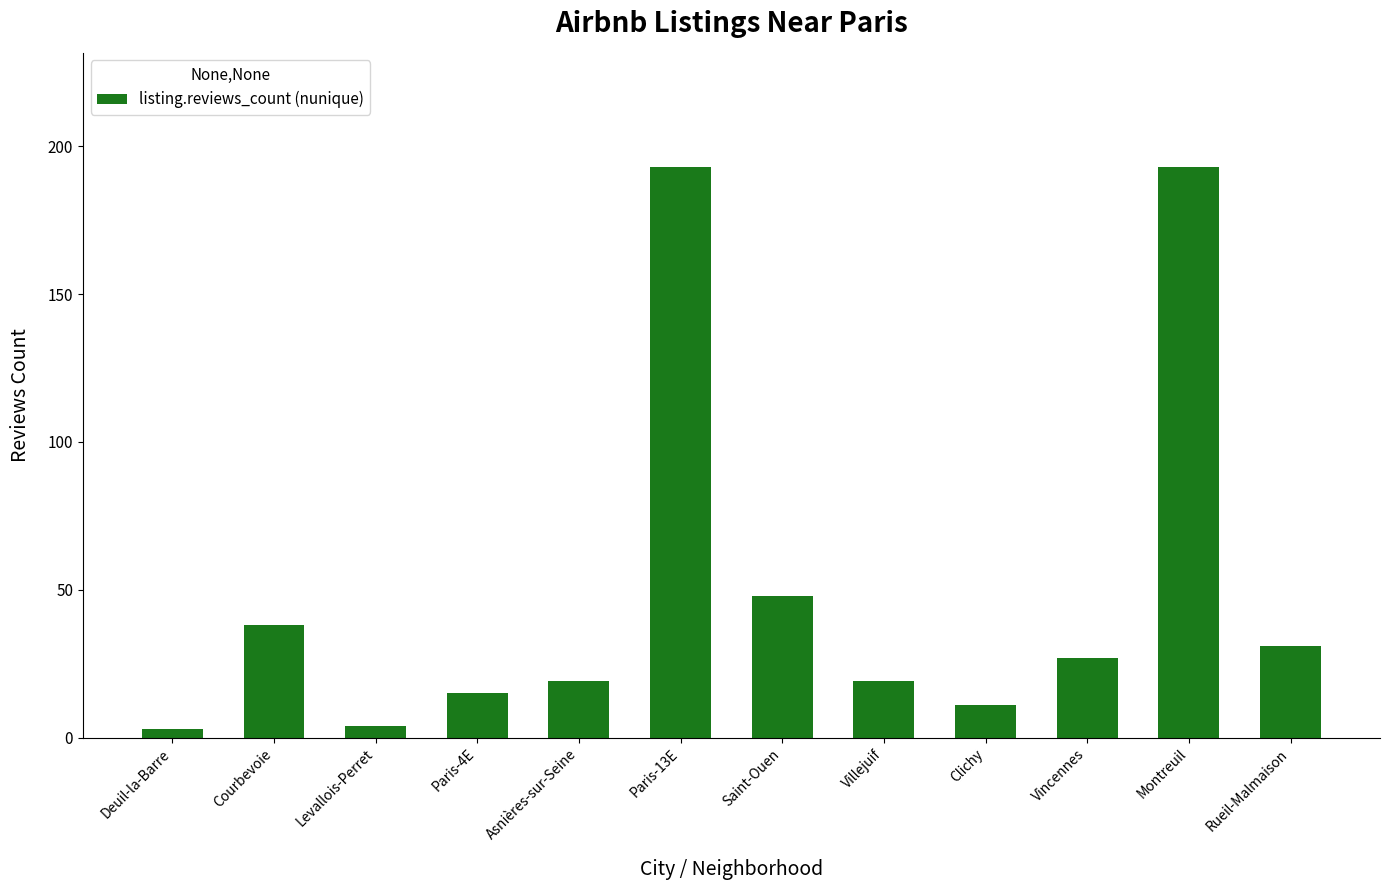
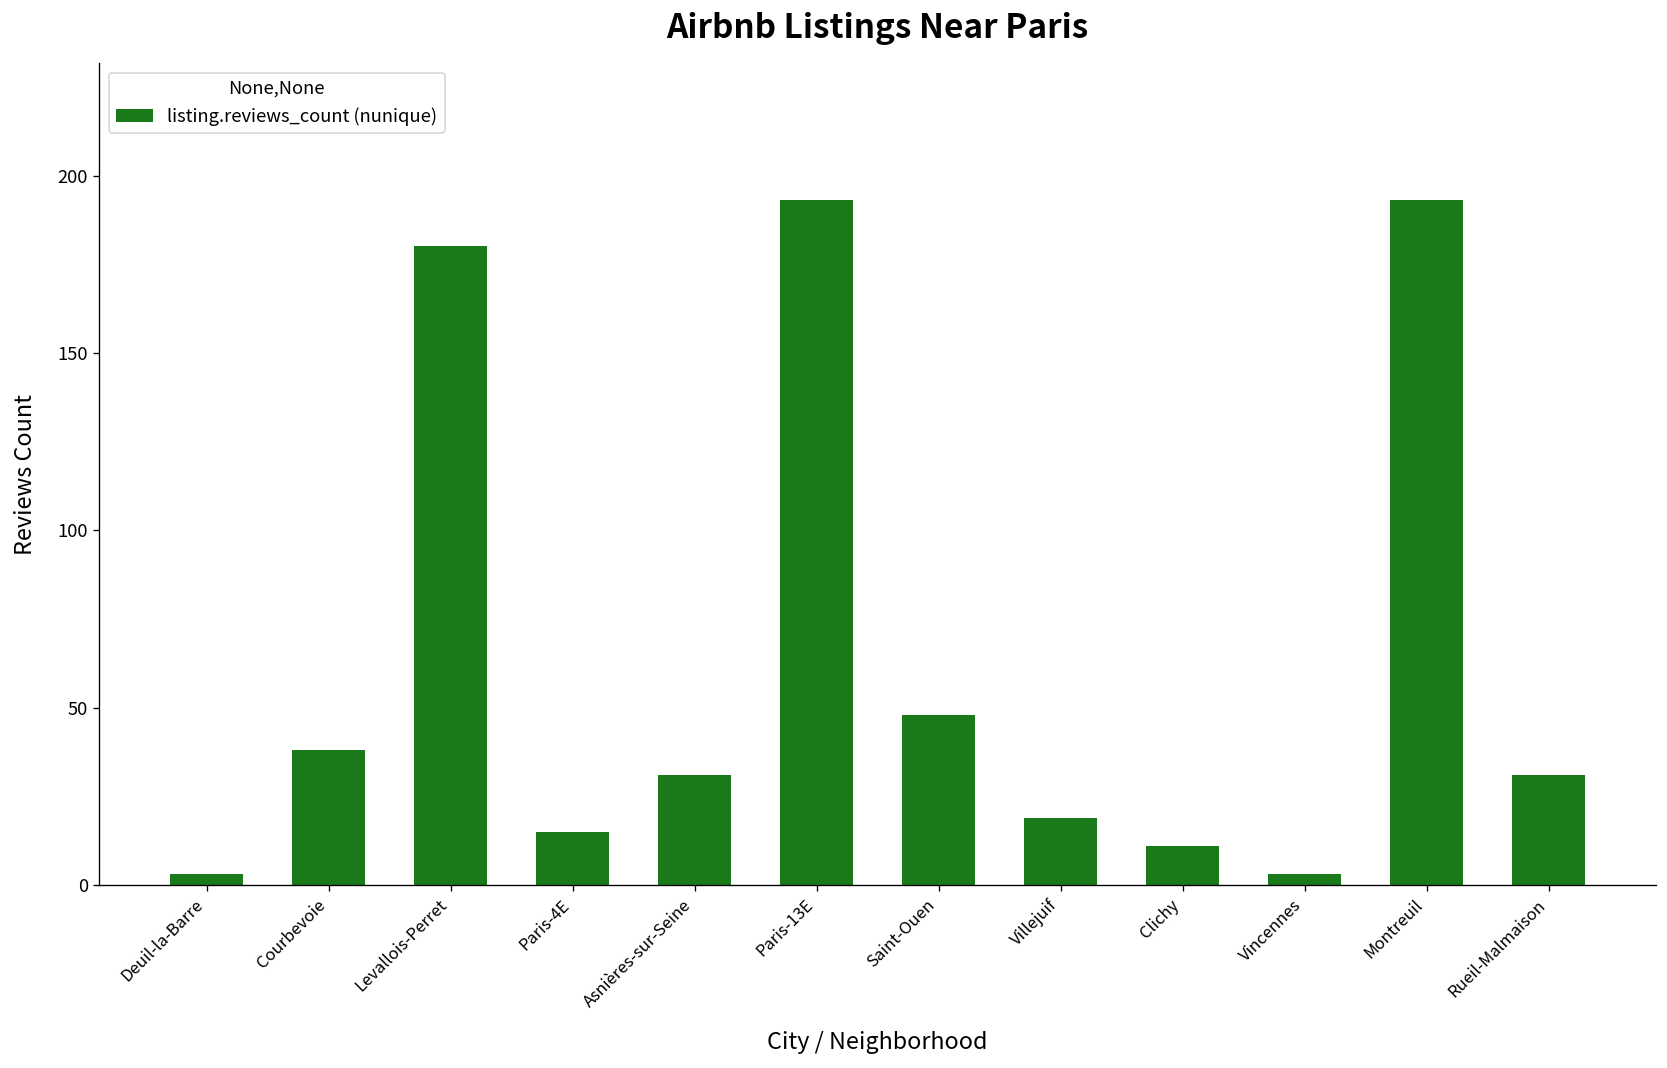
  {
    "Deuil-la-Barre": 3,
    "Courbevoie": 38,
-   "Levallois-Perret": 4,
+   "Levallois-Perret": 180,
    "Paris-4E": 15,
-   "Asnières-sur-Seine": 19,
+   "Asnières-sur-Seine": 31,
    "Paris-13E": 193,
    "Saint-Ouen": 48,
    "Villejuif": 19,
    "Clichy": 11,
-   "Vincennes": 27,
+   "Vincennes": 3,
    "Montreuil": 193,
    "Rueil-Malmaison": 31
  }
